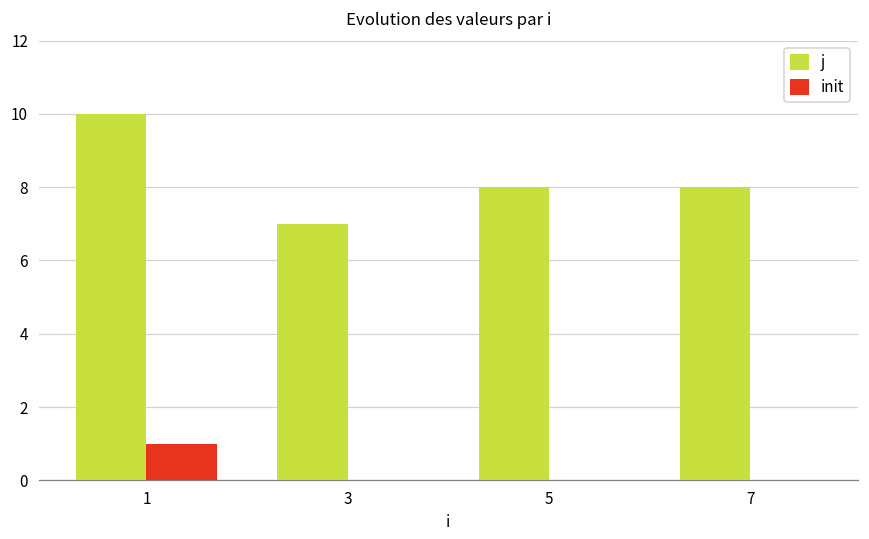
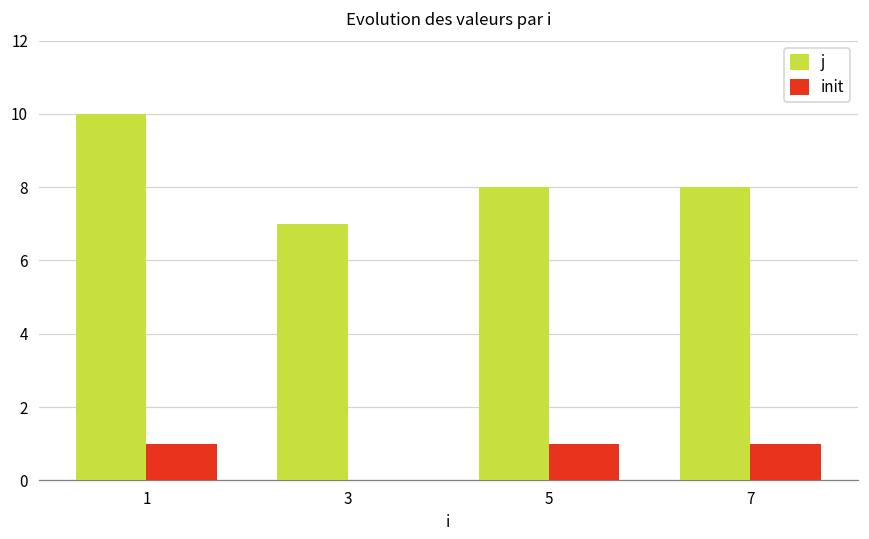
  {
    "j": {
      "1": 10,
      "3": 7,
      "5": 8,
      "7": 8
    },
    "init": {
      "1": 1,
      "3": 0,
-     "5": 0,
-     "7": 0
+     "5": 1,
+     "7": 1
    }
  }
